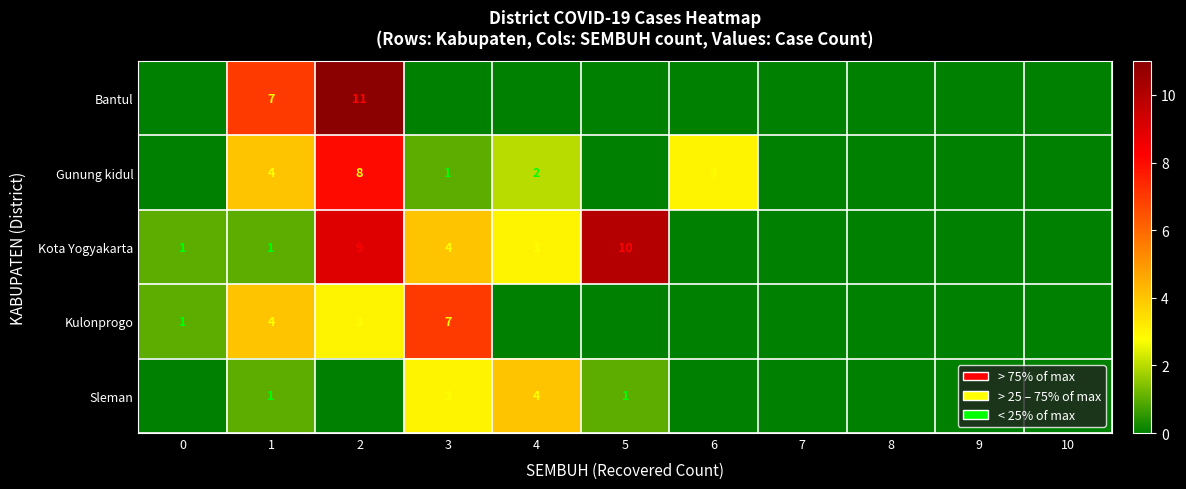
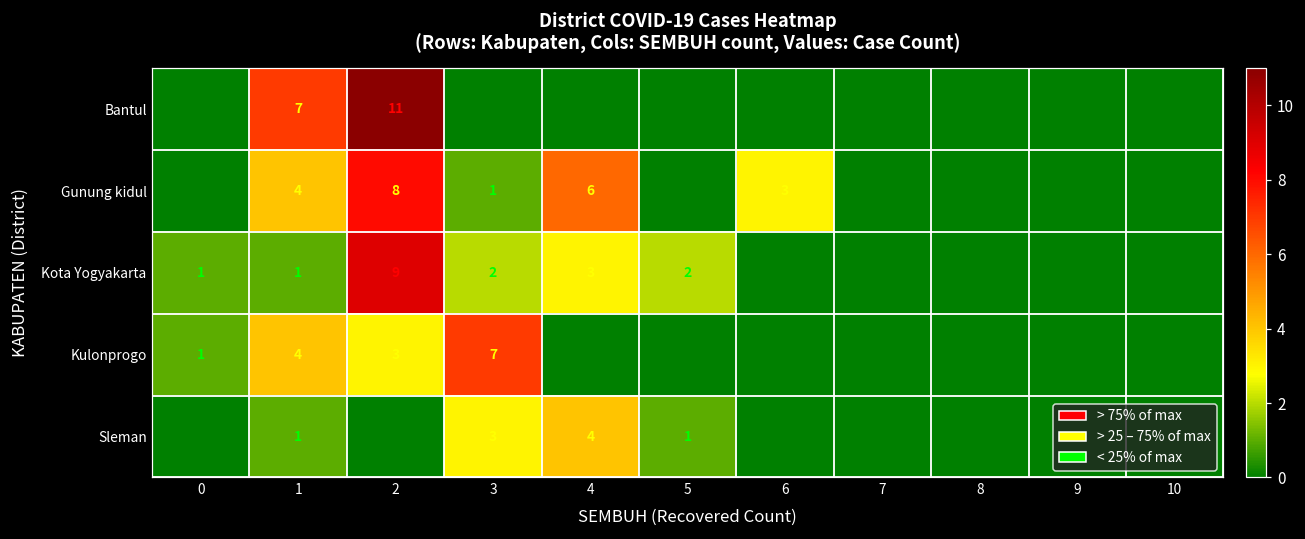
  {
    "Bantul": {
      "1": 7,
      "2": 11
    },
    "Gunung kidul": {
      "1": 4,
      "2": 8,
      "3": 1,
-     "4": 2
+     "4": 6
    },
    "Kota Yogyakarta": {
      "0": 1,
      "1": 1,
-     "3": 4,
-     "5": 10
+     "3": 2,
+     "5": 2
    },
    "Kulonprogo": {
      "0": 1,
      "1": 4,
      "3": 7
    },
    "Sleman": {
      "1": 1,
      "4": 4,
      "5": 1
    }
  }
